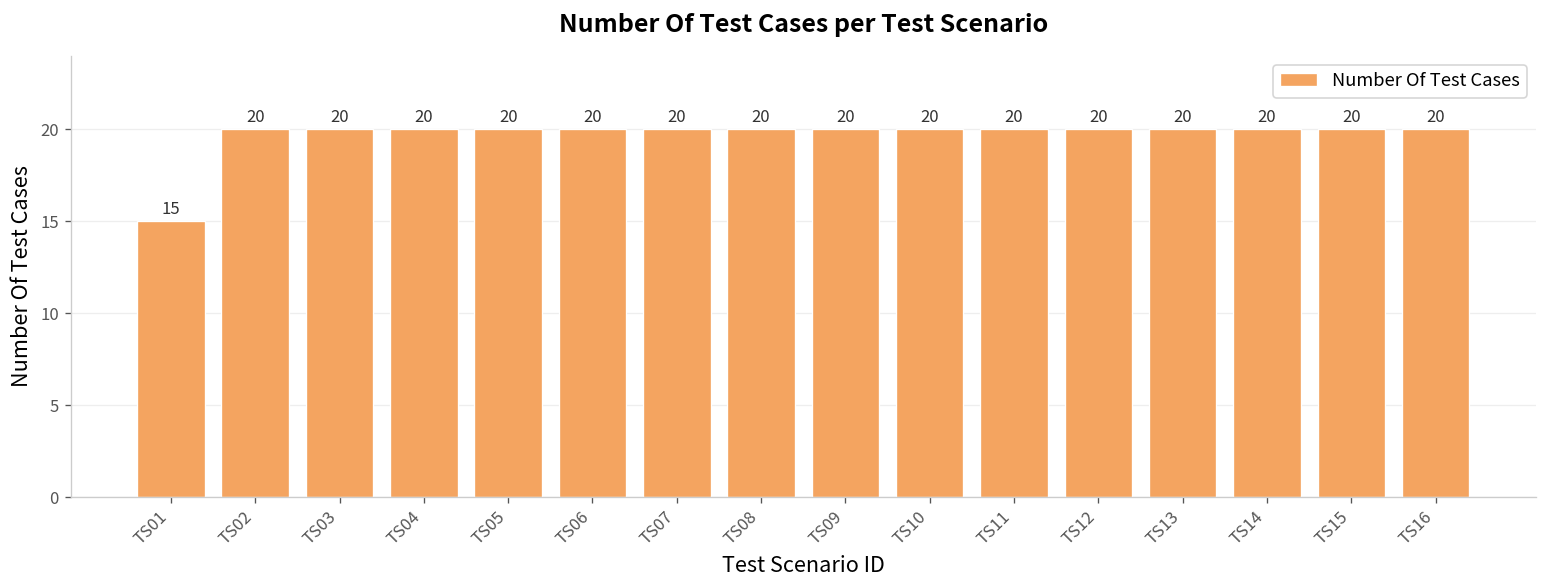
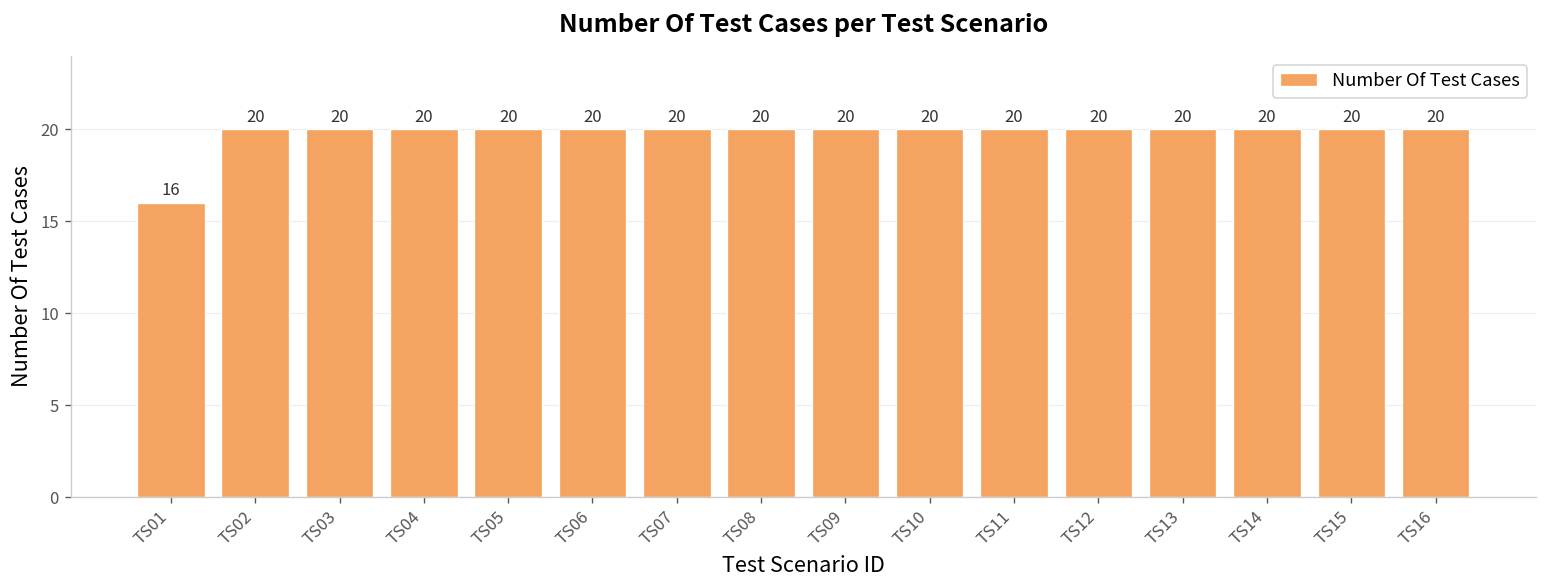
  {
-   "TS01": 15,
+   "TS01": 16,
    "TS02": 20,
    "TS03": 20,
    "TS04": 20,
    "TS05": 20,
    "TS06": 20,
    "TS07": 20,
    "TS08": 20,
    "TS09": 20,
    "TS10": 20,
    "TS11": 20,
    "TS12": 20,
    "TS13": 20,
    "TS14": 20,
    "TS15": 20,
    "TS16": 20
  }
